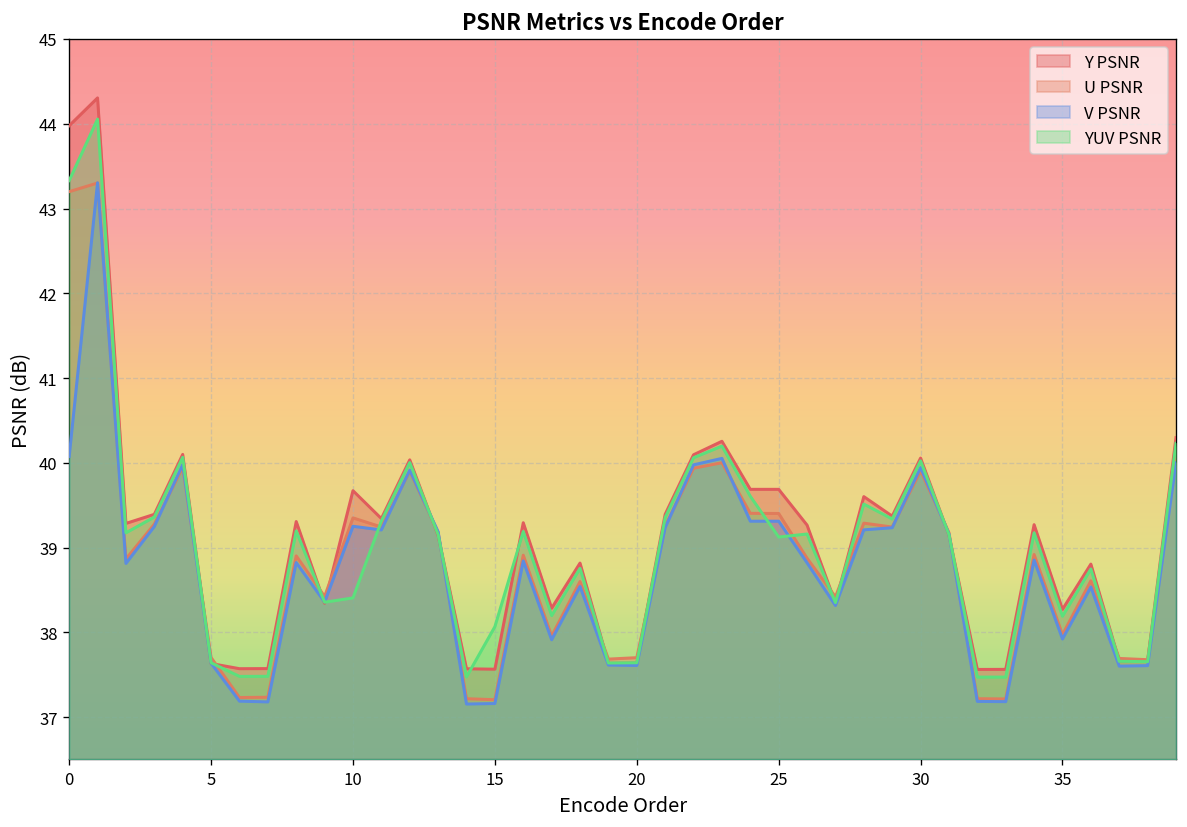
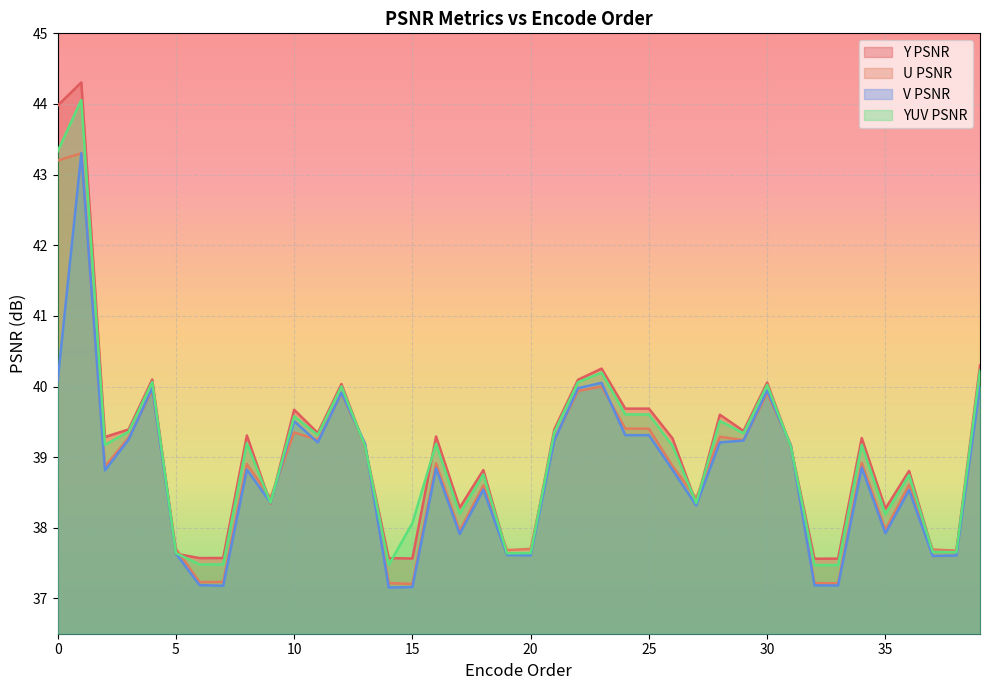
  {
    "V PSNR": {
      "0": 40.1,
-     "10": 39.3,
+     "10": 39.5,
      "15": 37.2,
      "25": 39.3,
      "30": 39.9,
      "35": 37.9
    },
    "YUV PSNR": {
      "0": 43.3,
-     "10": 38.4,
+     "10": 39.6,
      "15": 38.1,
-     "25": 39.1,
+     "25": 39.6,
      "35": 38.2
    }
  }
